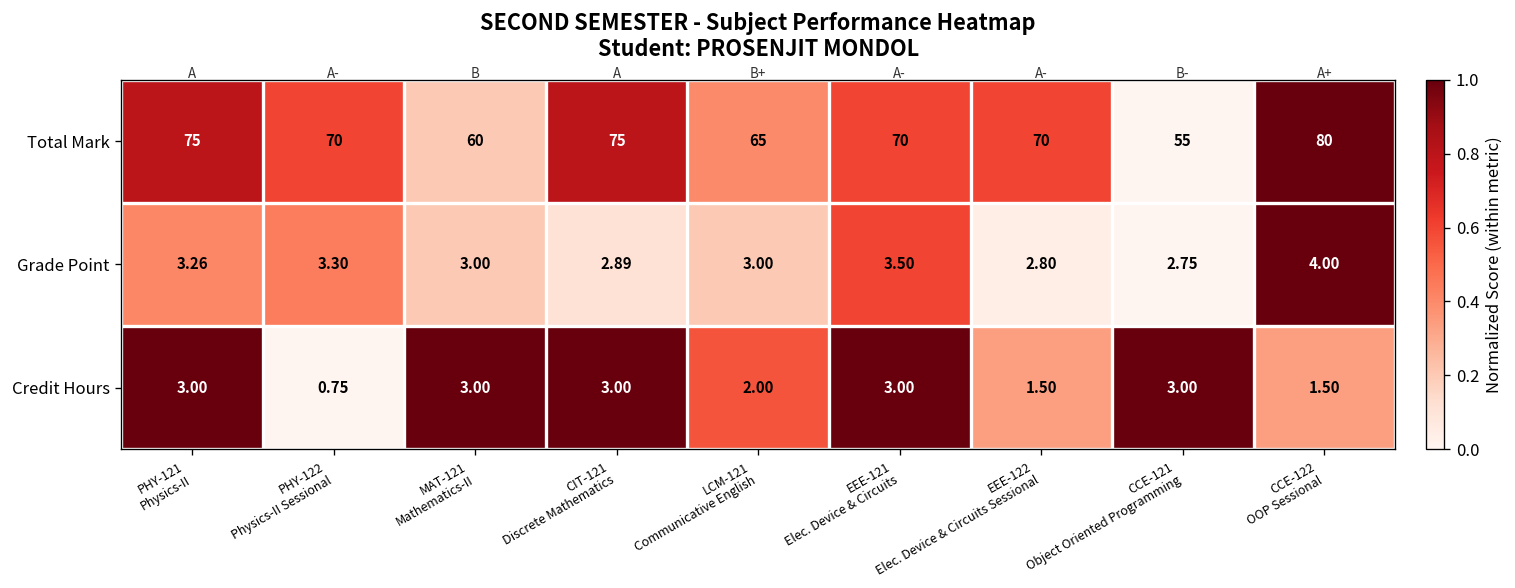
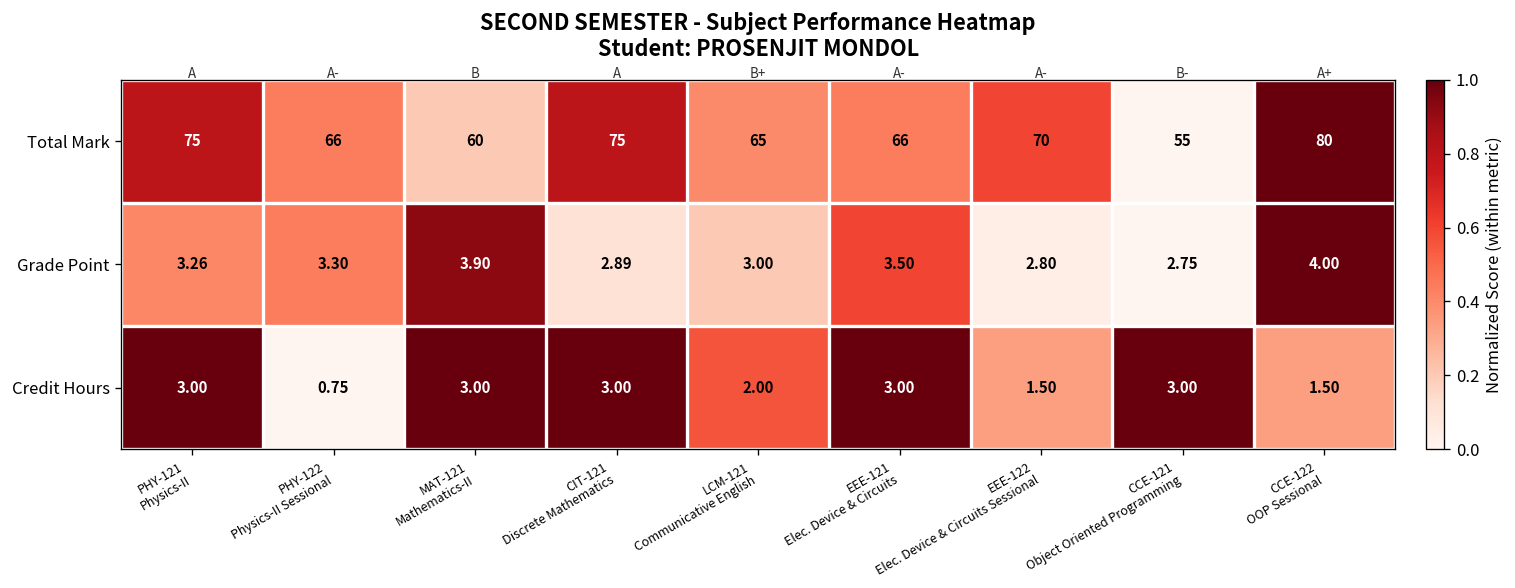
  {
    "Total Mark": {
      "PHY-121 Physics-II": 75,
-     "PHY-122 Physics-II Sessional": 70,
+     "PHY-122 Physics-II Sessional": 66,
      "MAT-121 Mathematics-II": 60,
      "CIT-121 Discrete Mathematics": 75,
      "LCM-121 Communicative English": 65,
-     "EEE-121 Elec. Device & Circuits": 70,
+     "EEE-121 Elec. Device & Circuits": 66,
      "EEE-122 Elec. Device & Circuits Sessional": 70,
      "CCE-121 Object Oriented Programming": 55,
      "CCE-122 OOP Sessional": 80
    },
    "Grade Point": {
      "PHY-121 Physics-II": 3.26,
      "PHY-122 Physics-II Sessional": 3.30,
-     "MAT-121 Mathematics-II": 3.00,
+     "MAT-121 Mathematics-II": 3.90,
      "CIT-121 Discrete Mathematics": 2.89,
      "LCM-121 Communicative English": 3.00,
      "EEE-121 Elec. Device & Circuits": 3.50,
      "EEE-122 Elec. Device & Circuits Sessional": 2.80,
      "CCE-121 Object Oriented Programming": 2.75,
      "CCE-122 OOP Sessional": 4.00
    },
    "Credit Hours": {
      "PHY-121 Physics-II": 3.00,
      "PHY-122 Physics-II Sessional": 0.75,
      "MAT-121 Mathematics-II": 3.00,
      "CIT-121 Discrete Mathematics": 3.00,
      "LCM-121 Communicative English": 2.00,
      "EEE-121 Elec. Device & Circuits": 3.00,
      "EEE-122 Elec. Device & Circuits Sessional": 1.50,
      "CCE-121 Object Oriented Programming": 3.00,
      "CCE-122 OOP Sessional": 1.50
    }
  }
